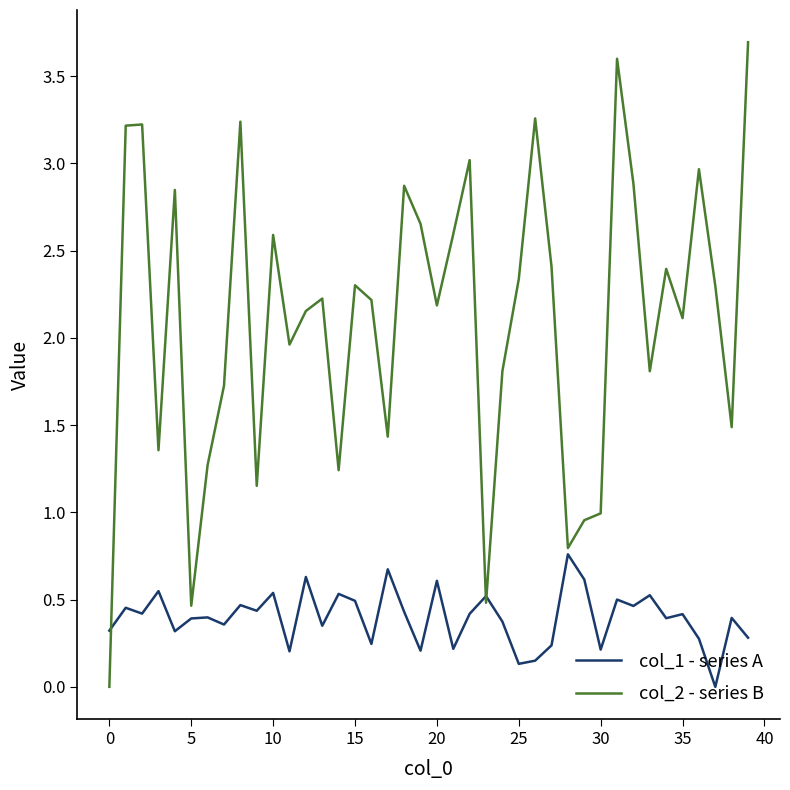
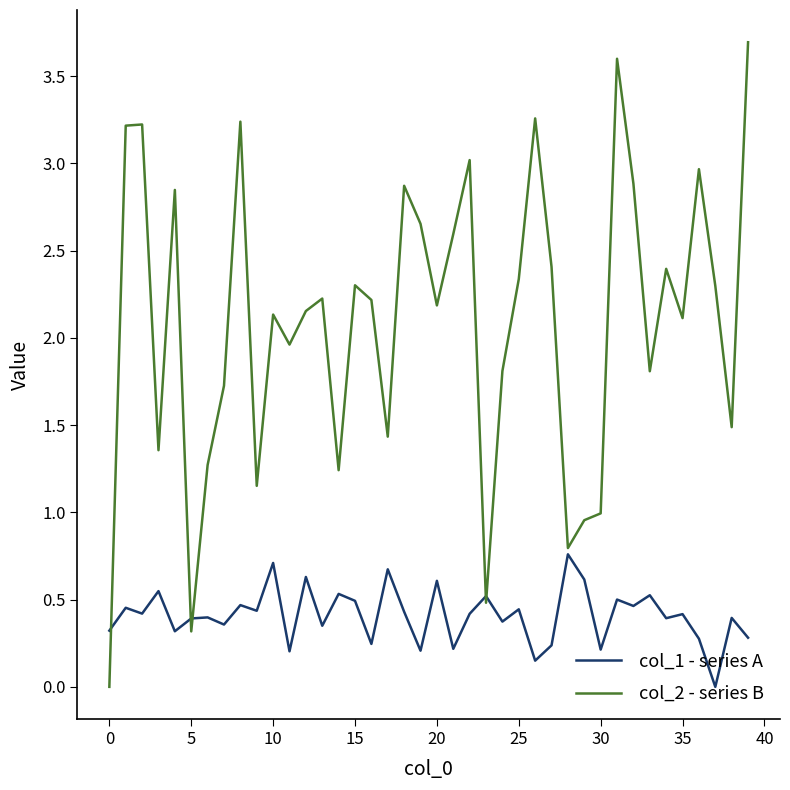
  {
    "col_1 - series A": {
      "0": 0.32,
      "5": 0.39,
-     "10": 0.54,
+     "10": 0.71,
      "15": 0.49,
      "20": 0.61,
-     "25": 0.13,
+     "25": 0.44,
      "30": 0.21,
      "35": 0.42
    },
    "col_2 - series B": {
      "0": 0.00,
-     "5": 0.47,
-     "10": 2.59,
+     "5": 0.32,
+     "10": 2.13,
      "15": 2.30,
      "20": 2.19,
      "25": 2.34,
      "30": 0.99,
      "35": 2.11
    }
  }
